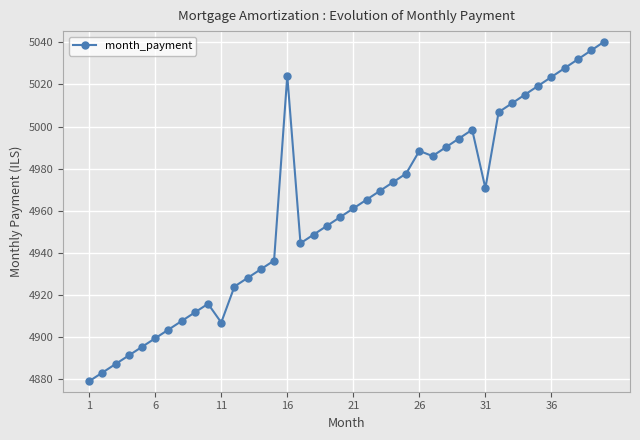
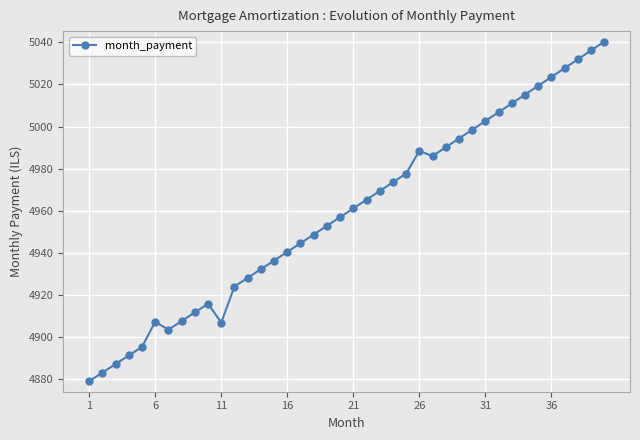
  {
    "1": 4879,
-   "6": 4900,
+   "6": 4907,
    "11": 4907,
-   "16": 5024,
+   "16": 4941,
    "21": 4961,
    "26": 4988,
-   "31": 4971,
+   "31": 5003,
    "36": 5024
  }
